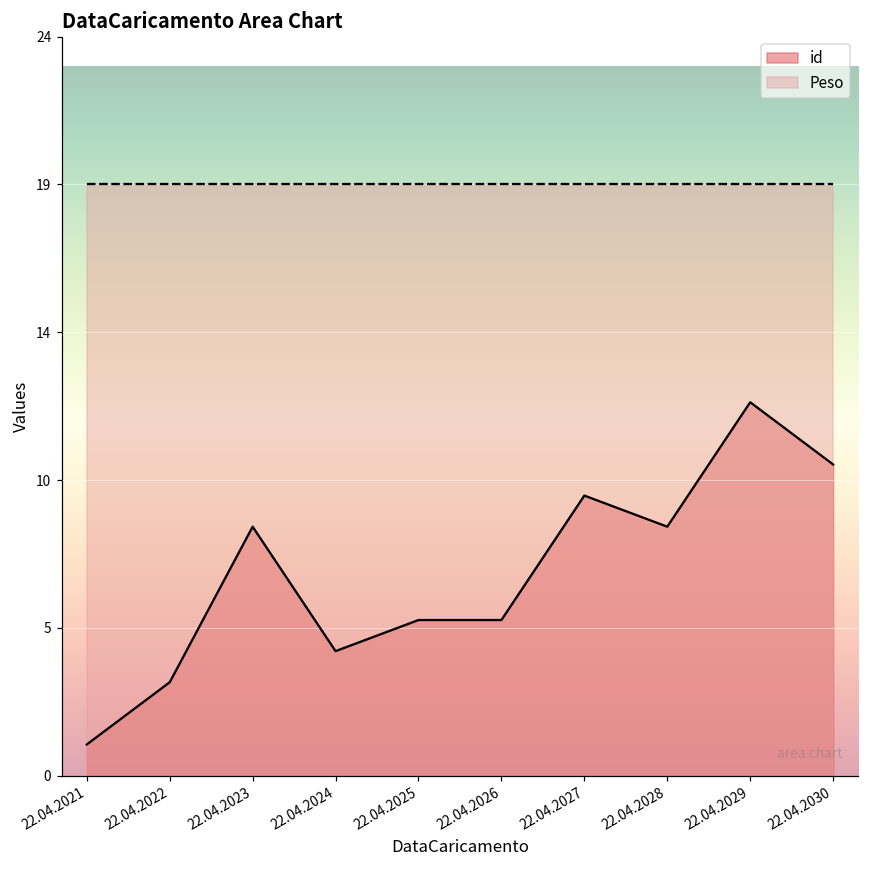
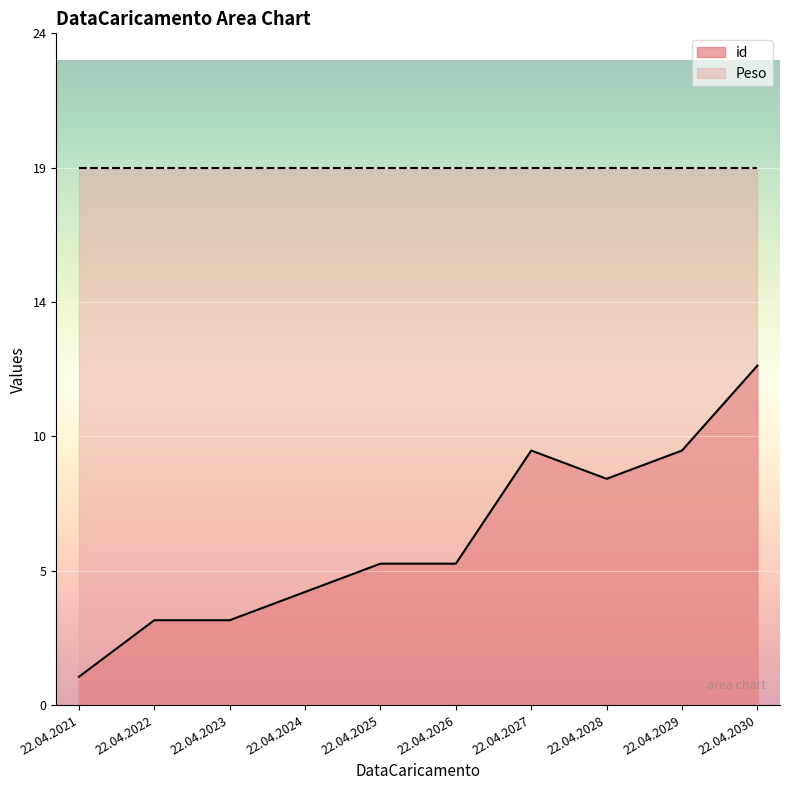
  {
    "id": {
      "22.04.2021": 1,
      "22.04.2022": 3,
-     "22.04.2023": 8,
+     "22.04.2023": 3,
      "22.04.2024": 4,
      "22.04.2025": 5,
      "22.04.2026": 5,
      "22.04.2027": 9,
      "22.04.2028": 8,
-     "22.04.2029": 12,
-     "22.04.2030": 10
+     "22.04.2029": 9,
+     "22.04.2030": 12
    },
    "Peso": {
      "22.04.2021": 19,
      "22.04.2022": 19,
      "22.04.2023": 19,
      "22.04.2024": 19,
      "22.04.2025": 19,
      "22.04.2026": 19,
      "22.04.2027": 19,
      "22.04.2028": 19,
      "22.04.2029": 19,
      "22.04.2030": 19
    }
  }
